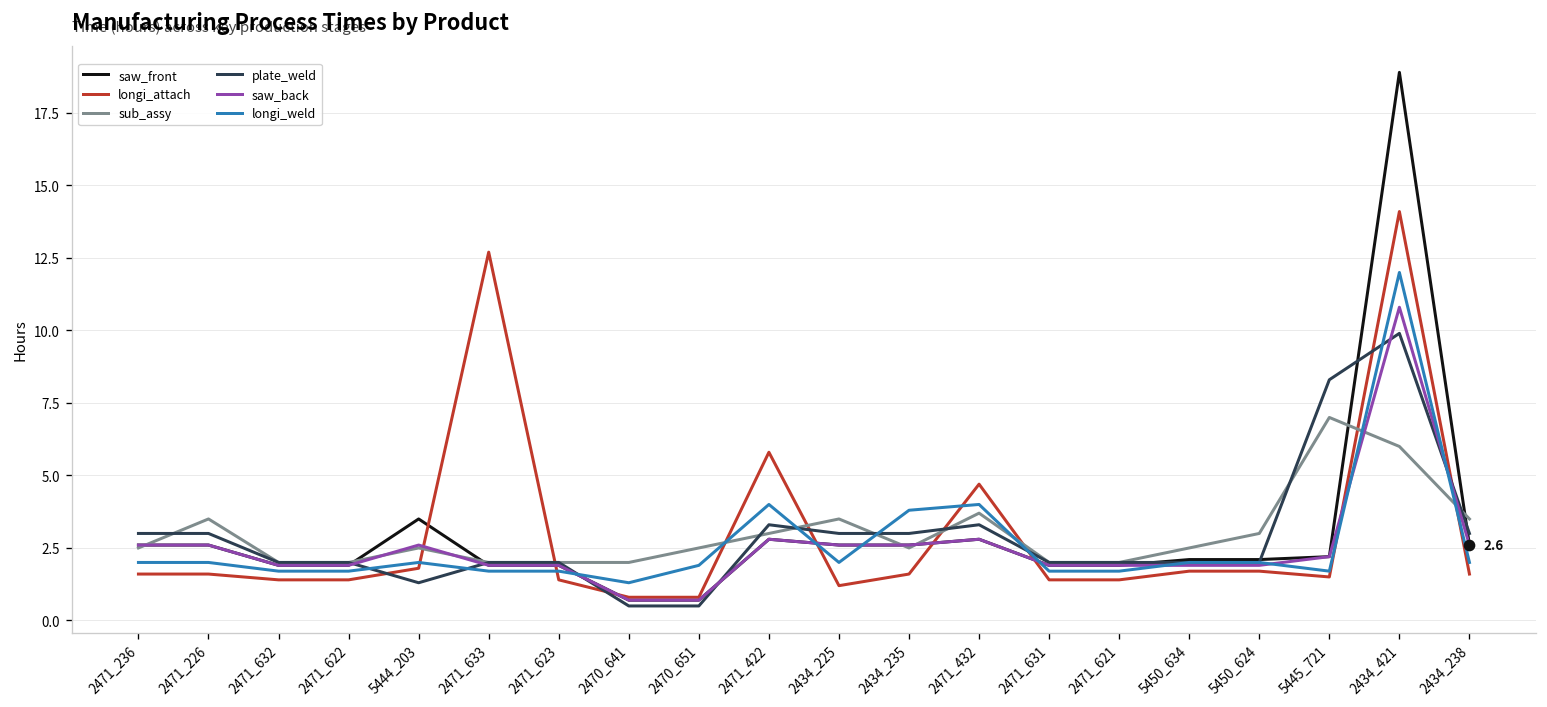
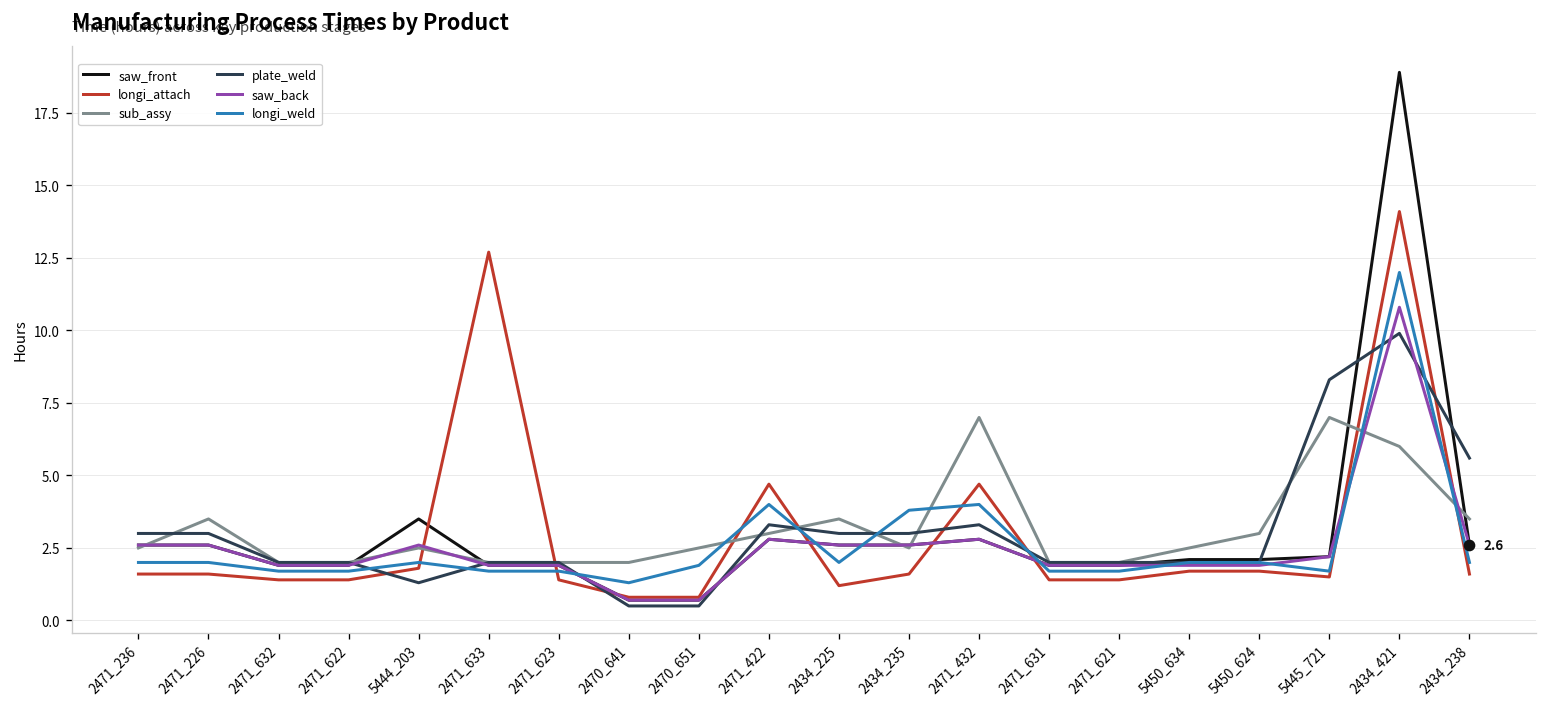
  {
    "longi_attach": {
      "2471_236": 1.6,
      "2471_226": 1.6,
      "2471_632": 1.4,
      "2471_622": 1.4,
      "5444_203": 1.8,
      "2471_633": 12.7,
      "2471_623": 1.4,
-     "2471_422": 5.8,
+     "2471_422": 4.7,
      "2434_225": 1.2,
      "2434_235": 1.6,
      "2471_432": 4.7,
      "2471_631": 1.4,
      "2471_621": 1.4,
      "5450_634": 1.7,
      "5450_624": 1.7,
      "5445_721": 1.5,
      "2434_421": 14.1,
      "2434_238": 1.6
    },
    "sub_assy": {
      "2471_226": 3.5,
      "2470_641": 2.0,
      "2470_651": 2.5,
      "2471_422": 3.0,
      "2434_225": 3.5,
-     "2471_432": 3.7,
+     "2471_432": 7.0,
      "5450_634": 2.5,
      "5450_624": 3.0,
      "5445_721": 7.0,
      "2434_421": 6.0,
      "2434_238": 3.5
    },
    "plate_weld": {
      "2471_236": 3.0,
      "2471_226": 3.0,
      "5444_203": 1.3,
      "2470_641": 0.5,
      "2470_651": 0.5,
      "2471_422": 3.3,
      "2434_225": 3.0,
      "2434_235": 3.0,
      "2471_432": 3.3,
      "5445_721": 8.3,
      "2434_421": 9.9,
-     "2434_238": 3.0
+     "2434_238": 5.6
    },
    "saw_back": {
      "2434_421": 10.8
    },
    "longi_weld": {
      "2471_236": 2.0,
      "2471_226": 2.0,
      "2471_632": 1.7,
      "2471_622": 1.7,
      "5444_203": 2.0,
      "2471_633": 1.7,
      "2471_623": 1.7,
      "2470_641": 1.3,
      "2470_651": 1.9,
      "2471_422": 4.0,
      "2434_225": 2.0,
      "2434_235": 3.8,
      "2471_432": 4.0,
      "2471_631": 1.7,
      "2471_621": 1.7,
      "5445_721": 1.7,
      "2434_421": 12.0,
      "2434_238": 2.0
    }
  }
